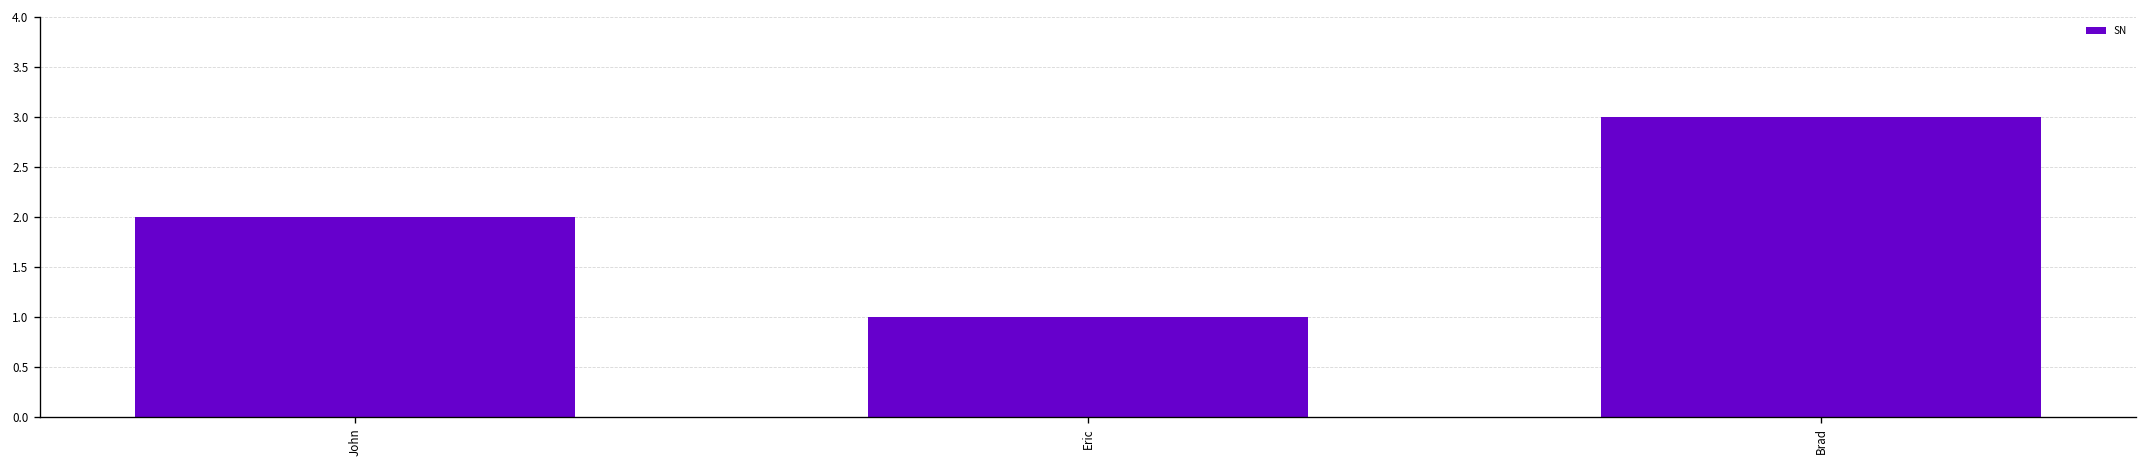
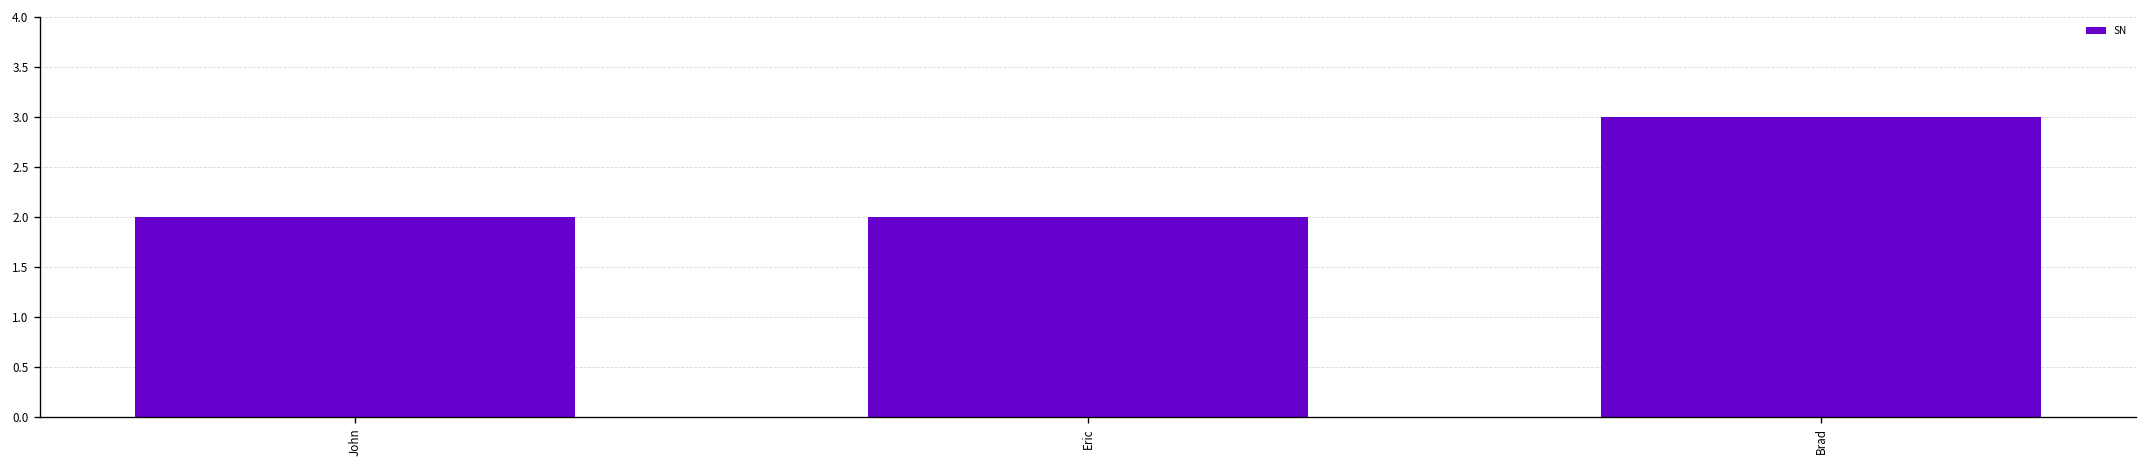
  {
    "John": 2,
-   "Eric": 1,
+   "Eric": 2,
    "Brad": 3
  }
